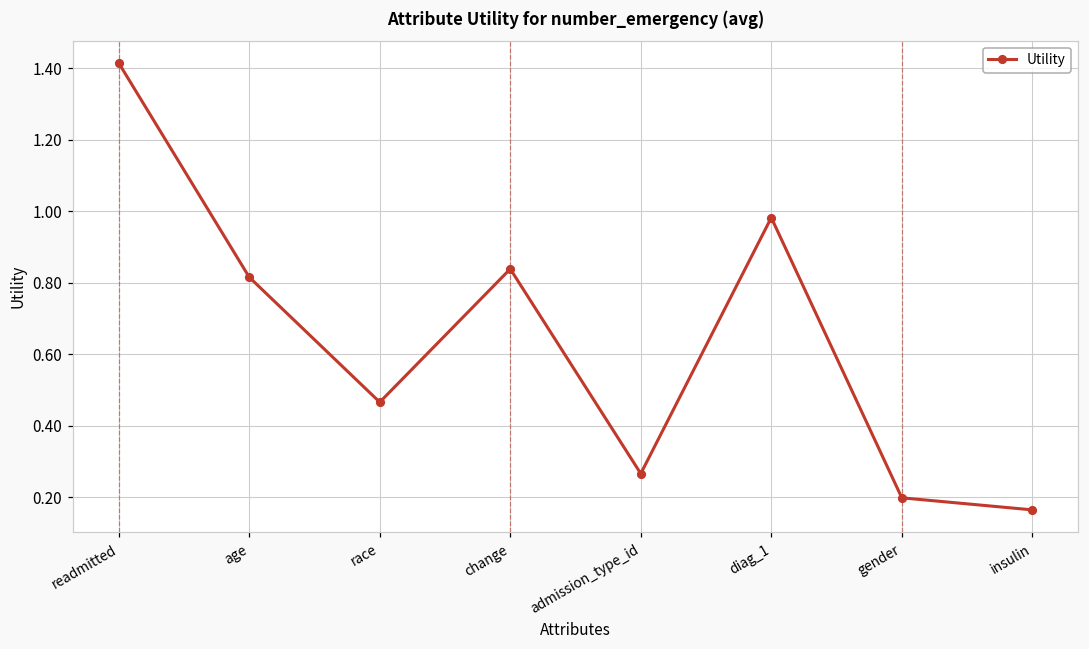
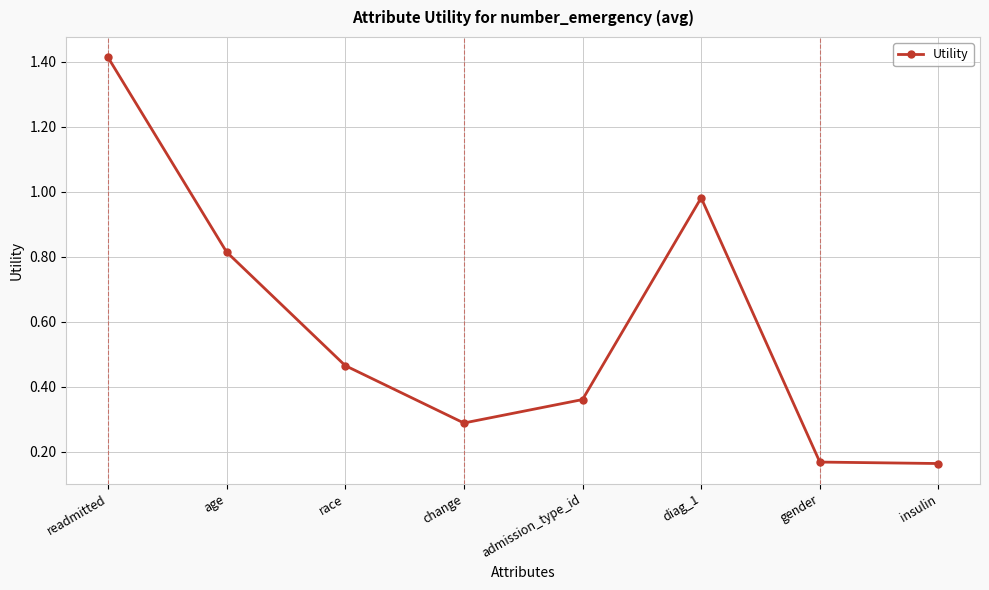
  {
    "readmitted": 1.41,
    "age": 0.82,
    "race": 0.47,
-   "change": 0.84,
-   "admission_type_id": 0.27,
+   "change": 0.29,
+   "admission_type_id": 0.36,
    "diag_1": 0.98,
-   "gender": 0.20,
+   "gender": 0.17,
    "insulin": 0.16
  }
